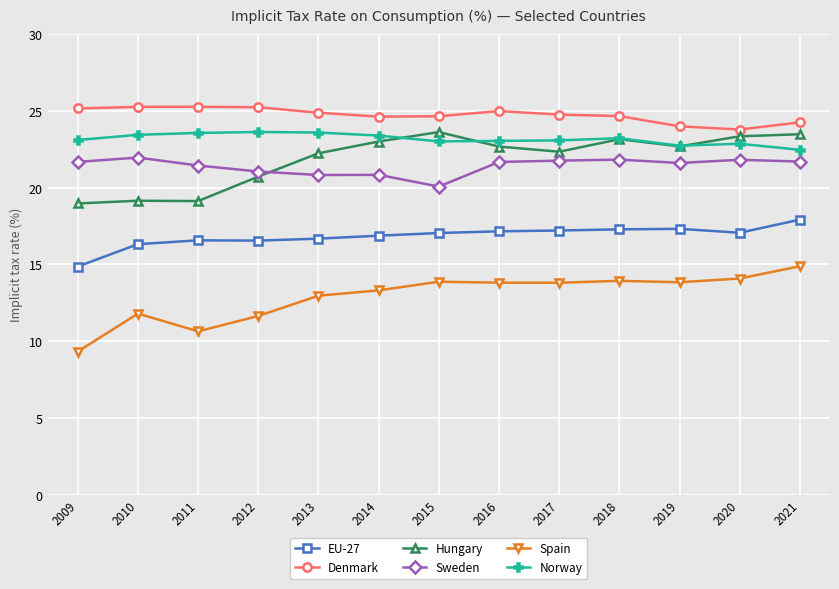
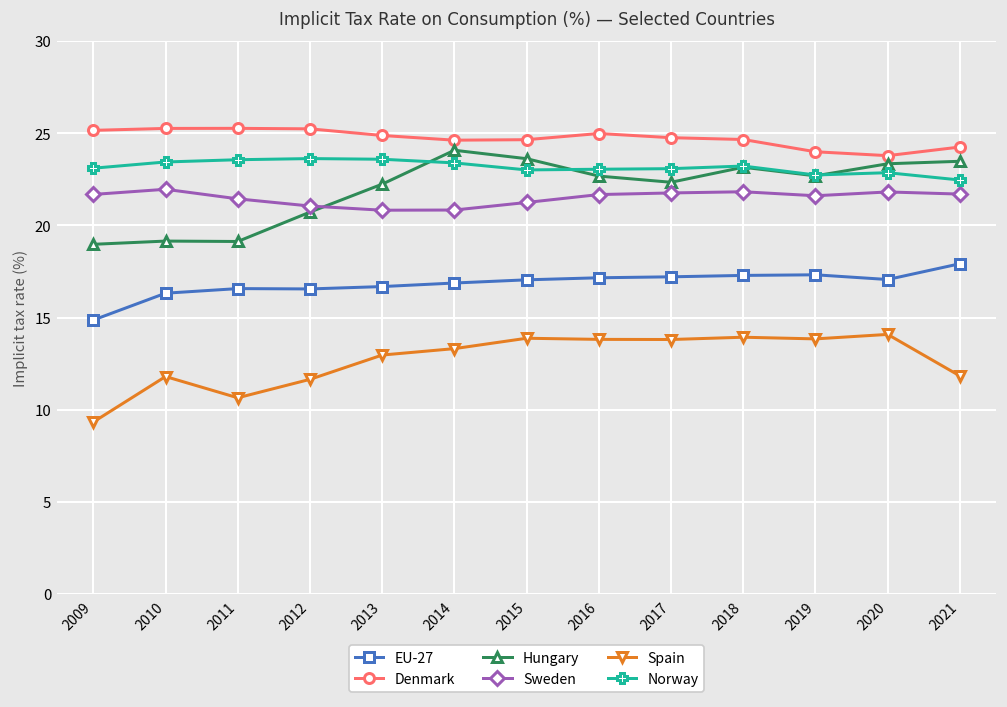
  {
    "EU-27": {
      "2009": 14.9,
      "2010": 16.3,
      "2011": 16.6,
      "2012": 16.6,
      "2013": 16.7,
      "2014": 16.9,
      "2015": 17.0,
      "2016": 17.2,
      "2017": 17.2,
      "2018": 17.3,
      "2019": 17.3,
      "2020": 17.1,
      "2021": 17.9
    },
    "Denmark": {
      "2009": 25.2,
      "2010": 25.3,
      "2011": 25.3,
      "2012": 25.2,
      "2013": 24.9,
      "2014": 24.6,
      "2015": 24.6,
      "2016": 25.0,
      "2017": 24.8,
      "2018": 24.7,
      "2019": 24.0,
      "2020": 23.8,
      "2021": 24.2
    },
    "Hungary": {
      "2009": 19.0,
      "2010": 19.1,
      "2011": 19.1,
      "2012": 20.7,
      "2013": 22.2,
-     "2014": 23.0,
+     "2014": 24.1,
      "2015": 23.6,
      "2016": 22.7,
      "2017": 22.3,
      "2020": 23.3,
      "2021": 23.5
    },
    "Sweden": {
      "2009": 21.7,
      "2010": 22.0,
      "2011": 21.4,
      "2012": 21.0,
      "2013": 20.8,
      "2014": 20.8,
-     "2015": 20.1,
+     "2015": 21.2,
      "2016": 21.7,
      "2017": 21.8,
      "2018": 21.8,
      "2019": 21.6,
      "2020": 21.8,
      "2021": 21.7
    },
    "Spain": {
      "2009": 9.3,
      "2010": 11.8,
      "2011": 10.6,
      "2012": 11.6,
      "2013": 13.0,
      "2014": 13.3,
      "2015": 13.9,
      "2016": 13.8,
      "2017": 13.8,
      "2018": 13.9,
      "2019": 13.8,
      "2020": 14.1,
-     "2021": 14.9
+     "2021": 11.8
    },
    "Norway": {
      "2009": 23.1,
      "2010": 23.4,
      "2011": 23.6,
      "2012": 23.6,
      "2013": 23.6,
      "2014": 23.4,
      "2015": 23.0,
      "2016": 23.0,
      "2017": 23.1,
      "2020": 22.9,
      "2021": 22.5
    }
  }
